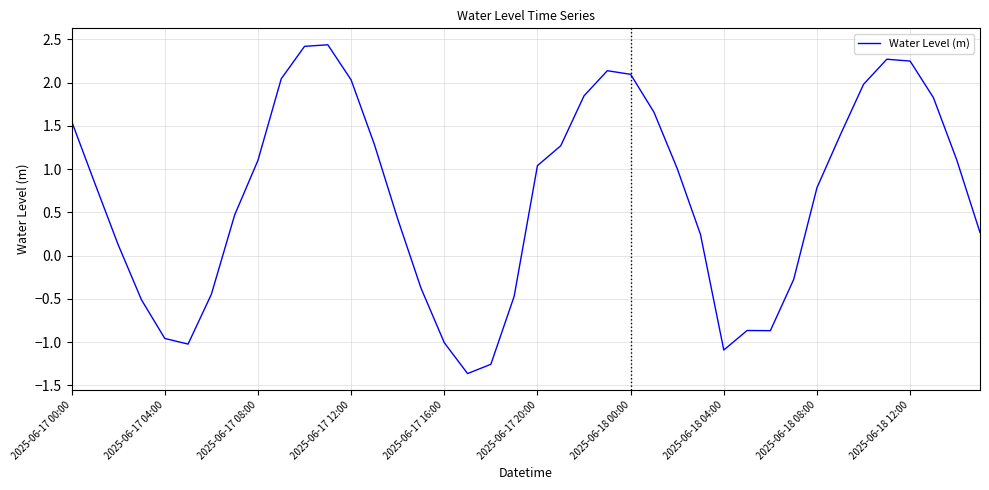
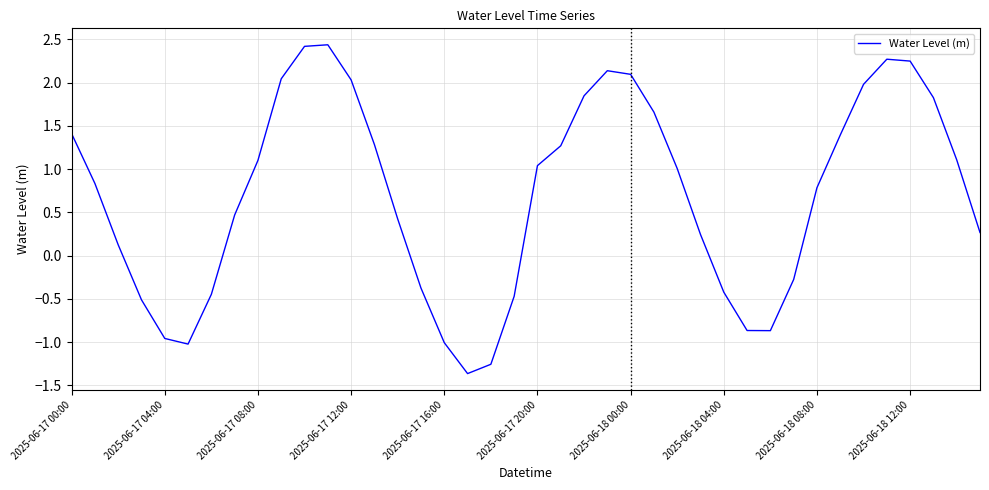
  {
-   "2025-06-17 00:00": 1.6,
+   "2025-06-17 00:00": 1.4,
    "2025-06-17 04:00": -1.0,
    "2025-06-17 08:00": 1.1,
    "2025-06-17 12:00": 2.0,
    "2025-06-17 16:00": -1.0,
    "2025-06-17 20:00": 1.0,
    "2025-06-18 00:00": 2.1,
-   "2025-06-18 04:00": -1.1,
+   "2025-06-18 04:00": -0.4,
    "2025-06-18 08:00": 0.8,
    "2025-06-18 12:00": 2.2
  }
